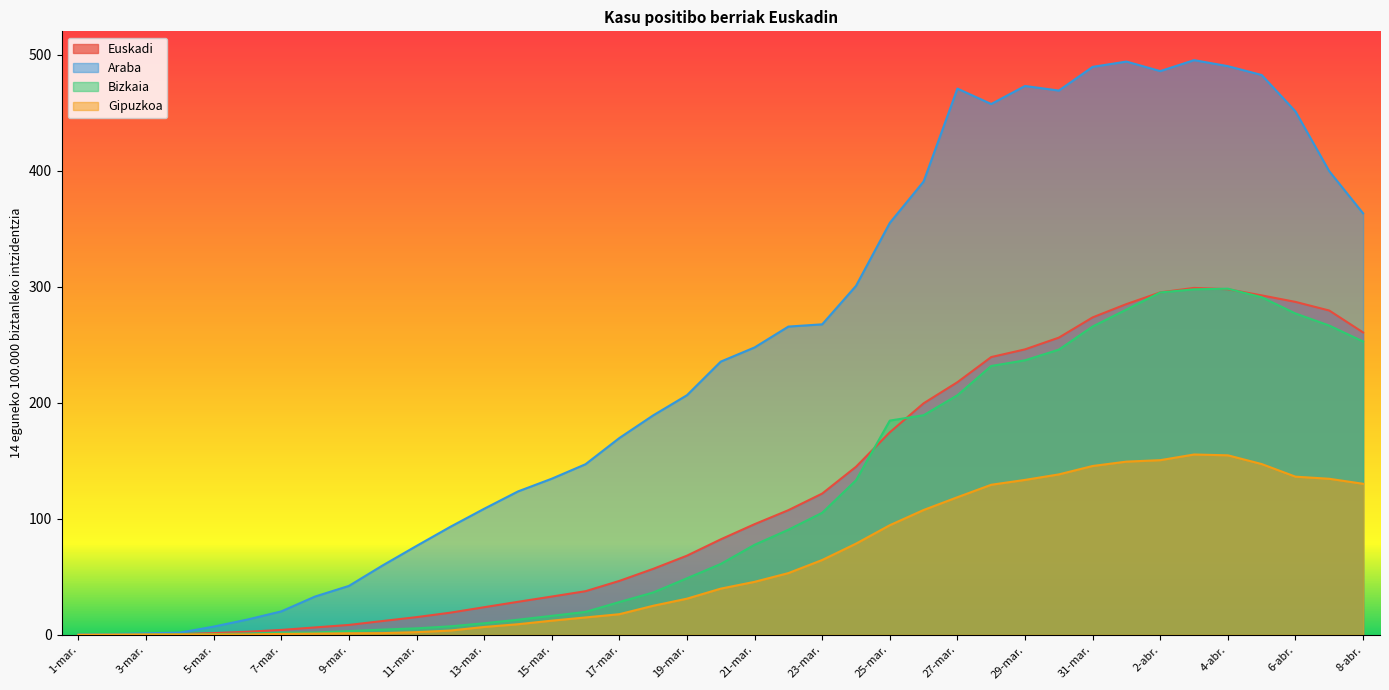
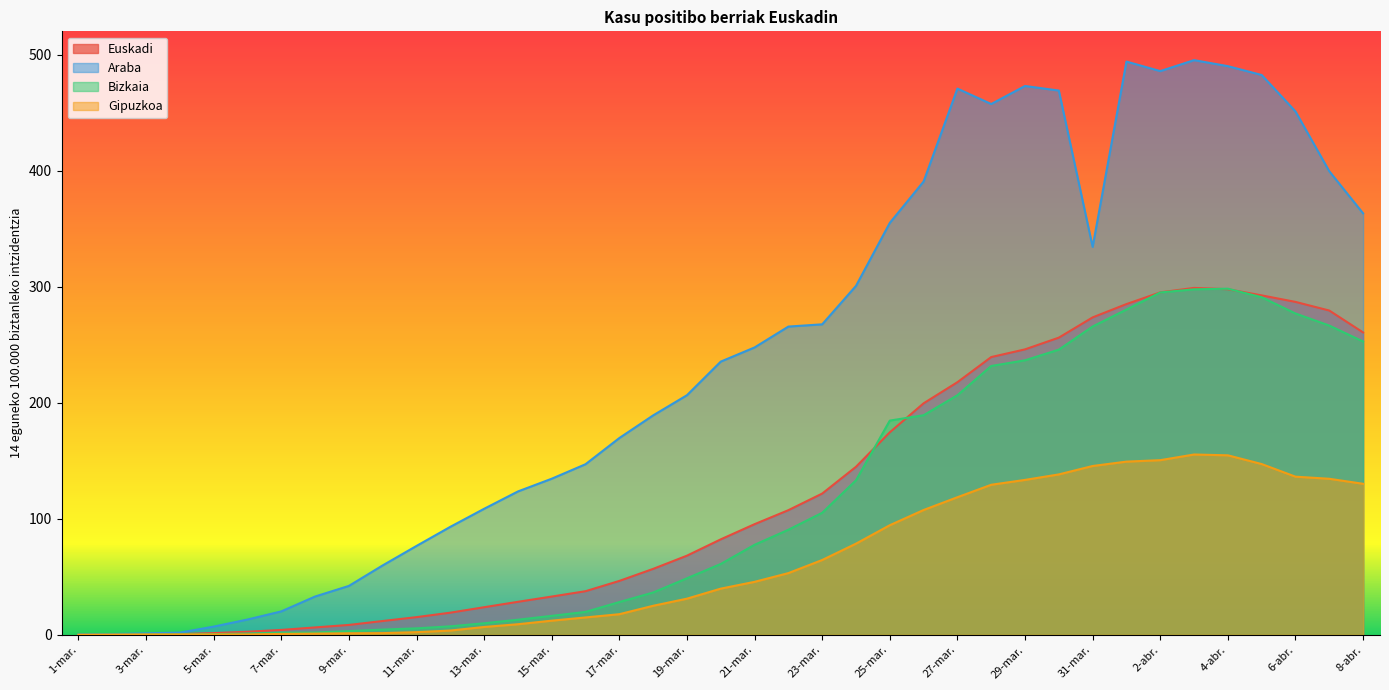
  {
    "Euskadi": {
      "7-mar.": 4,
      "9-mar.": 8,
      "11-mar.": 15,
      "13-mar.": 24,
      "15-mar.": 33,
      "17-mar.": 46,
      "19-mar.": 68,
      "21-mar.": 95,
      "23-mar.": 122,
      "25-mar.": 174,
      "27-mar.": 218,
      "29-mar.": 246,
      "31-mar.": 273,
      "6-abr.": 287,
      "8-abr.": 261
    },
    "Araba": {
      "5-mar.": 7,
      "7-mar.": 20,
      "9-mar.": 42,
      "11-mar.": 77,
      "13-mar.": 109,
      "15-mar.": 134,
      "17-mar.": 170,
      "19-mar.": 206,
      "21-mar.": 248,
      "23-mar.": 268,
      "25-mar.": 355,
      "27-mar.": 471,
      "29-mar.": 473,
-     "31-mar.": 489,
+     "31-mar.": 334,
      "2-abr.": 486,
      "4-abr.": 490,
      "6-abr.": 451,
      "8-abr.": 363
    },
    "Bizkaia": {
      "11-mar.": 6,
      "13-mar.": 10,
      "15-mar.": 16,
      "17-mar.": 28,
      "19-mar.": 49,
      "21-mar.": 78,
      "23-mar.": 105,
      "25-mar.": 185,
      "27-mar.": 206,
      "29-mar.": 237,
      "31-mar.": 266,
      "6-abr.": 277,
      "8-abr.": 253
    },
    "Gipuzkoa": {
      "11-mar.": 2,
      "13-mar.": 7,
      "15-mar.": 12,
      "17-mar.": 18,
      "19-mar.": 31,
      "21-mar.": 46,
      "23-mar.": 64,
      "25-mar.": 94,
      "27-mar.": 119,
      "29-mar.": 133,
      "31-mar.": 145,
      "2-abr.": 150,
      "4-abr.": 155,
      "6-abr.": 136,
      "8-abr.": 130
    }
  }
